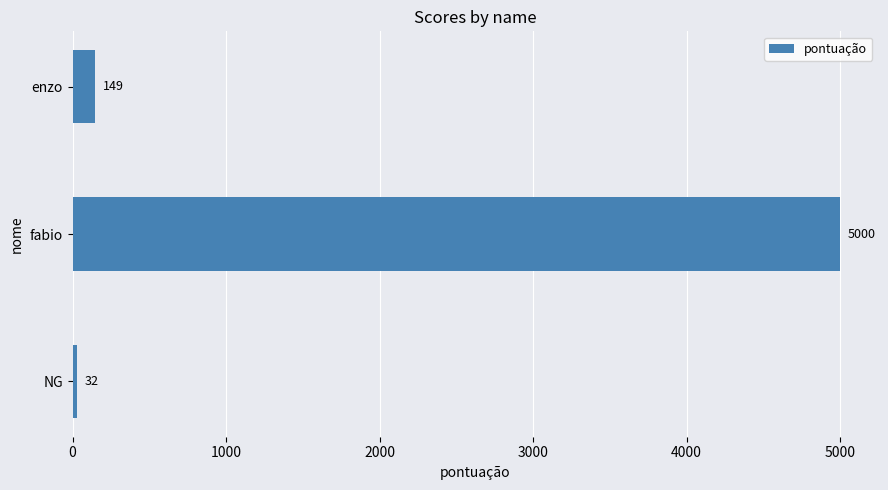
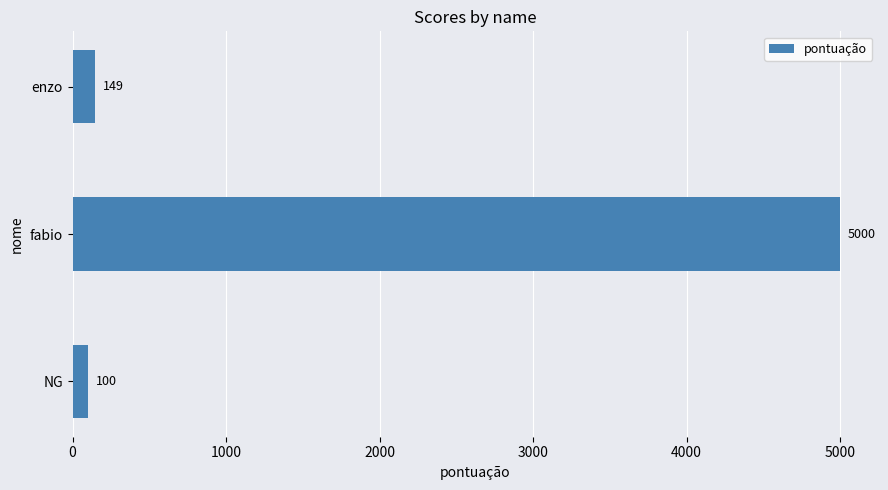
  {
    "enzo": 149,
    "fabio": 5000,
-   "NG": 32
+   "NG": 100
  }
